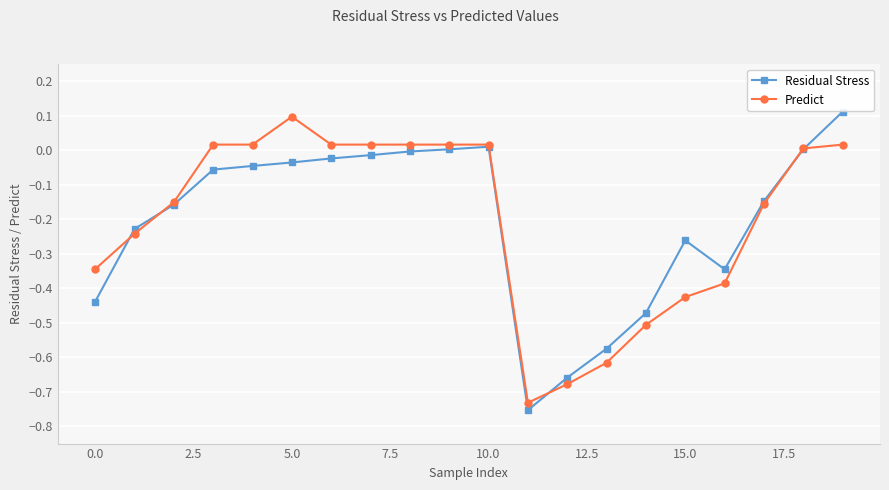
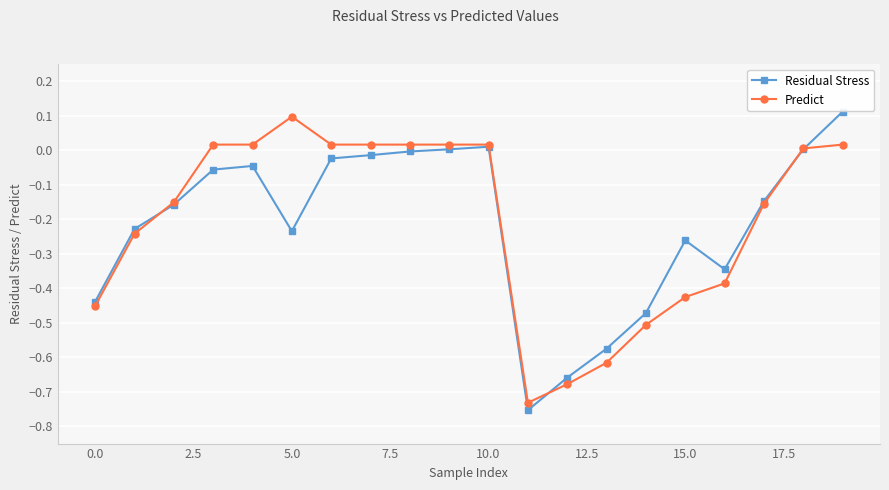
  {
    "Residual Stress": {
      "0.0": -0.44,
-     "5.0": -0.04,
+     "5.0": -0.23,
      "15.0": -0.26
    },
    "Predict": {
-     "0.0": -0.34,
+     "0.0": -0.45,
      "5.0": 0.10,
      "15.0": -0.43
    }
  }
